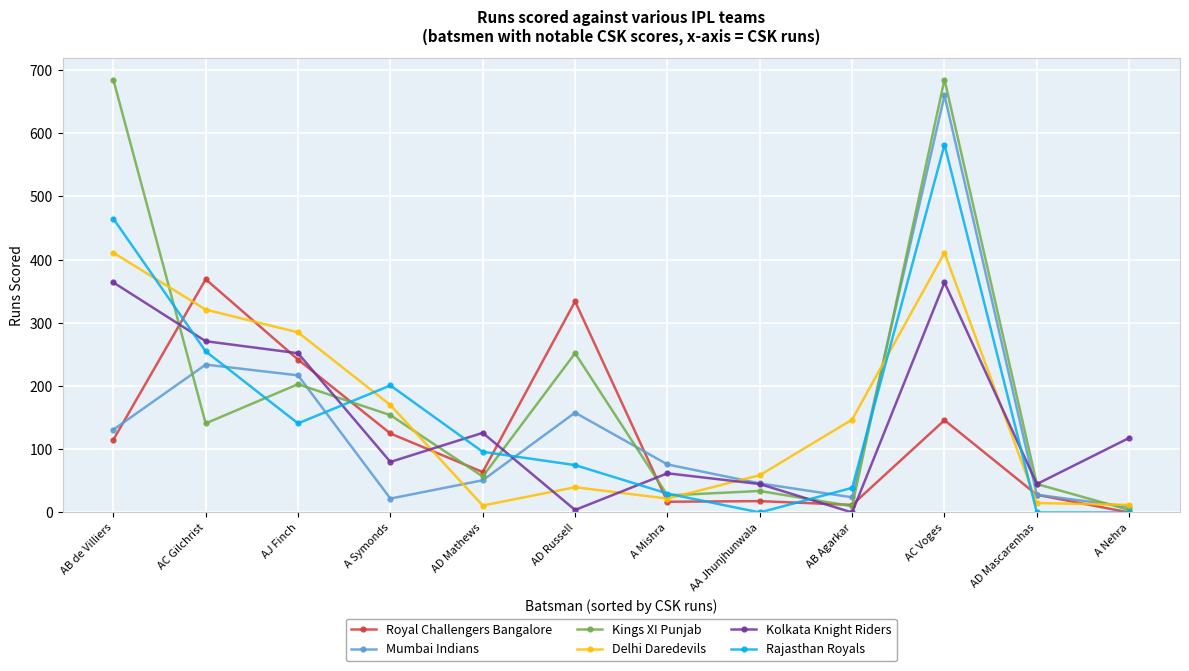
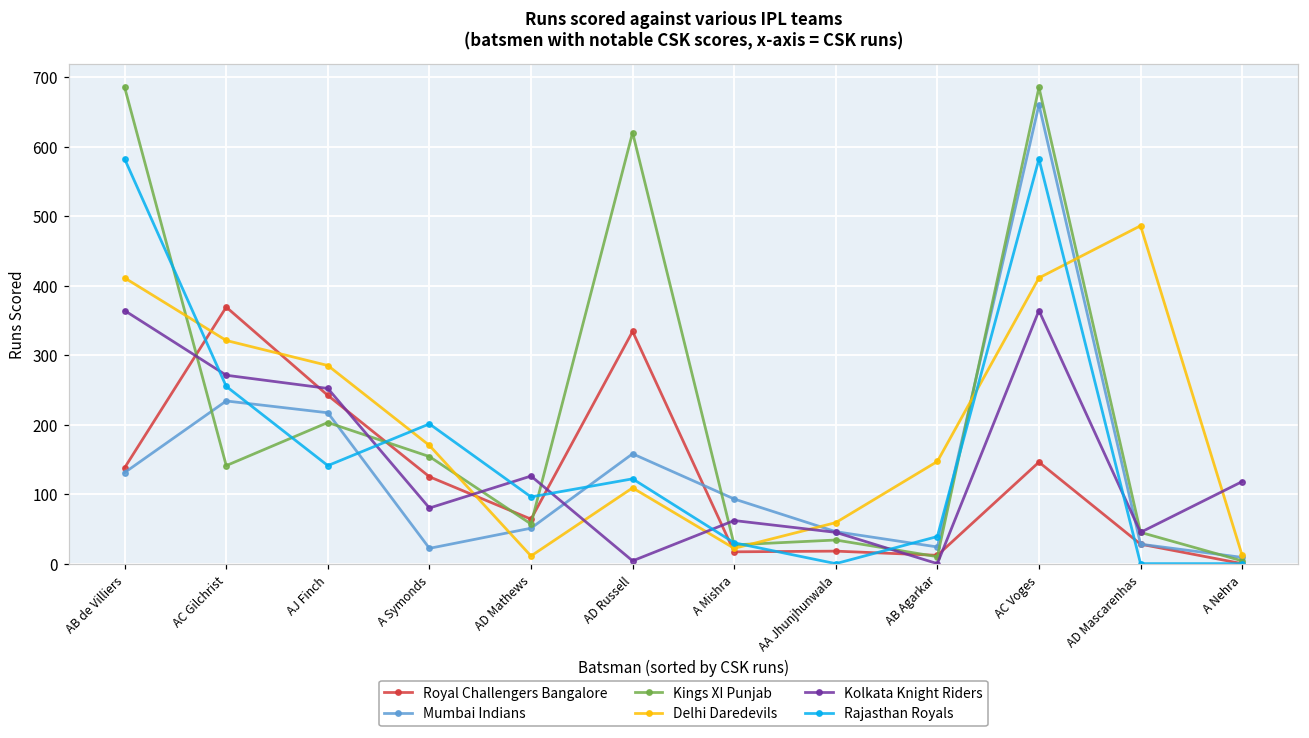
  {
    "Royal Challengers Bangalore": {
-     "AB de Villiers": 120,
+     "AB de Villiers": 140,
      "AC Gilchrist": 370,
      "AJ Finch": 240,
      "A Symonds": 130,
      "AD Mathews": 60,
      "AD Russell": 330,
      "A Mishra": 20,
      "AA Jhunjhunwala": 20,
      "AC Voges": 150
    },
    "Mumbai Indians": {
      "AB de Villiers": 130,
      "AC Gilchrist": 230,
      "AJ Finch": 220,
      "A Symonds": 20,
      "AD Mathews": 50,
      "AD Russell": 160,
-     "A Mishra": 80,
+     "A Mishra": 90,
      "AB Agarkar": 20,
      "AC Voges": 660
    },
    "Kings XI Punjab": {
      "AB de Villiers": 690,
      "AC Gilchrist": 140,
      "AJ Finch": 200,
      "A Symonds": 150,
      "AD Mathews": 60,
-     "AD Russell": 250,
+     "AD Russell": 620,
      "AA Jhunjhunwala": 30,
      "AC Voges": 690
    },
    "Delhi Daredevils": {
      "AB de Villiers": 410,
      "AC Gilchrist": 320,
      "AJ Finch": 290,
      "A Symonds": 170,
      "AD Mathews": 10,
-     "AD Russell": 40,
+     "AD Russell": 110,
      "A Mishra": 20,
      "AA Jhunjhunwala": 60,
      "AB Agarkar": 150,
      "AC Voges": 410,
-     "AD Mascarenhas": 20
+     "AD Mascarenhas": 490
    },
    "Kolkata Knight Riders": {
      "AB de Villiers": 360,
      "AC Gilchrist": 270,
      "AJ Finch": 250,
      "A Symonds": 80,
      "AD Mathews": 130,
      "AD Russell": 0,
      "A Mishra": 60,
      "AB Agarkar": 0,
      "AC Voges": 360,
      "A Nehra": 120
    },
    "Rajasthan Royals": {
-     "AB de Villiers": 470,
+     "AB de Villiers": 580,
      "AC Gilchrist": 260,
      "AJ Finch": 140,
      "A Symonds": 200,
      "AD Mathews": 100,
-     "AD Russell": 80,
+     "AD Russell": 120,
      "AA Jhunjhunwala": 0,
      "AB Agarkar": 40,
      "AC Voges": 580,
      "AD Mascarenhas": 0
    }
  }
